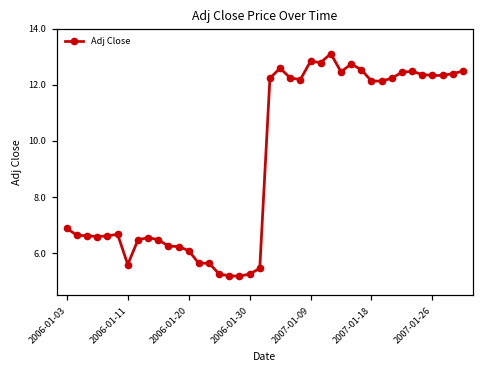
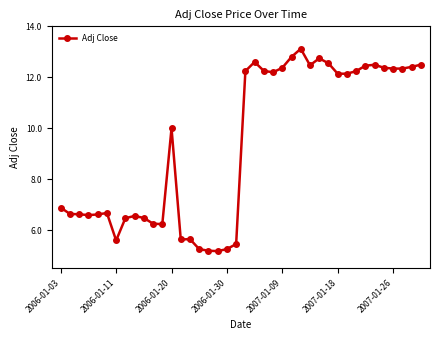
  {
    "2006-01-03": 6.9,
    "2006-01-11": 5.6,
-   "2006-01-20": 6.1,
+   "2006-01-20": 10.0,
    "2006-01-30": 5.3,
-   "2007-01-09": 12.8,
+   "2007-01-09": 12.4,
    "2007-01-18": 12.1,
    "2007-01-26": 12.3
  }
